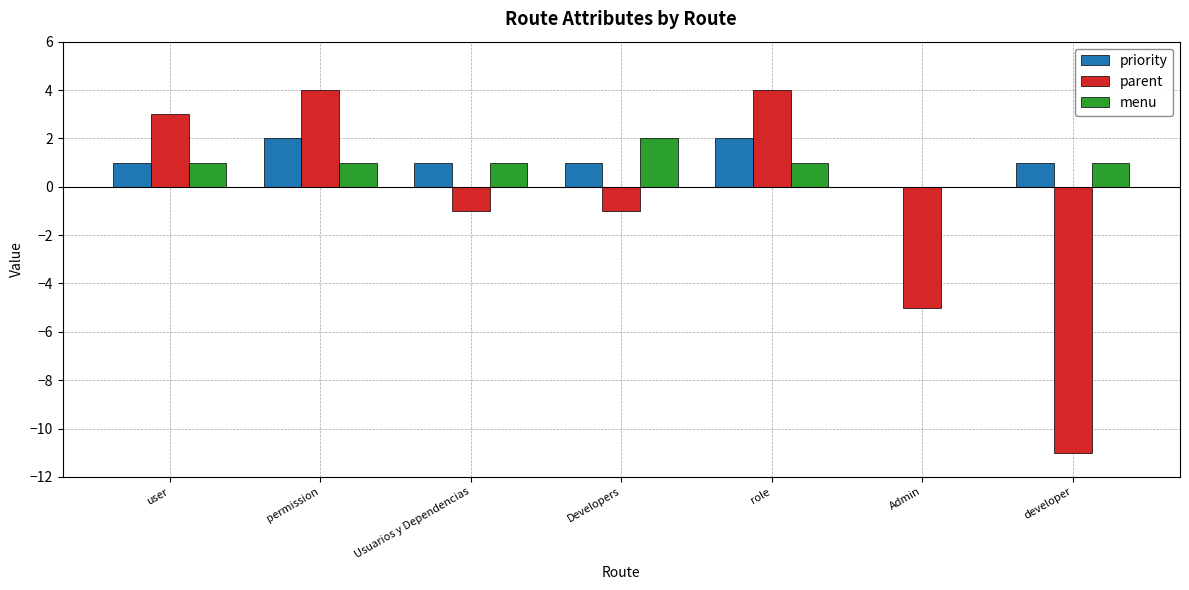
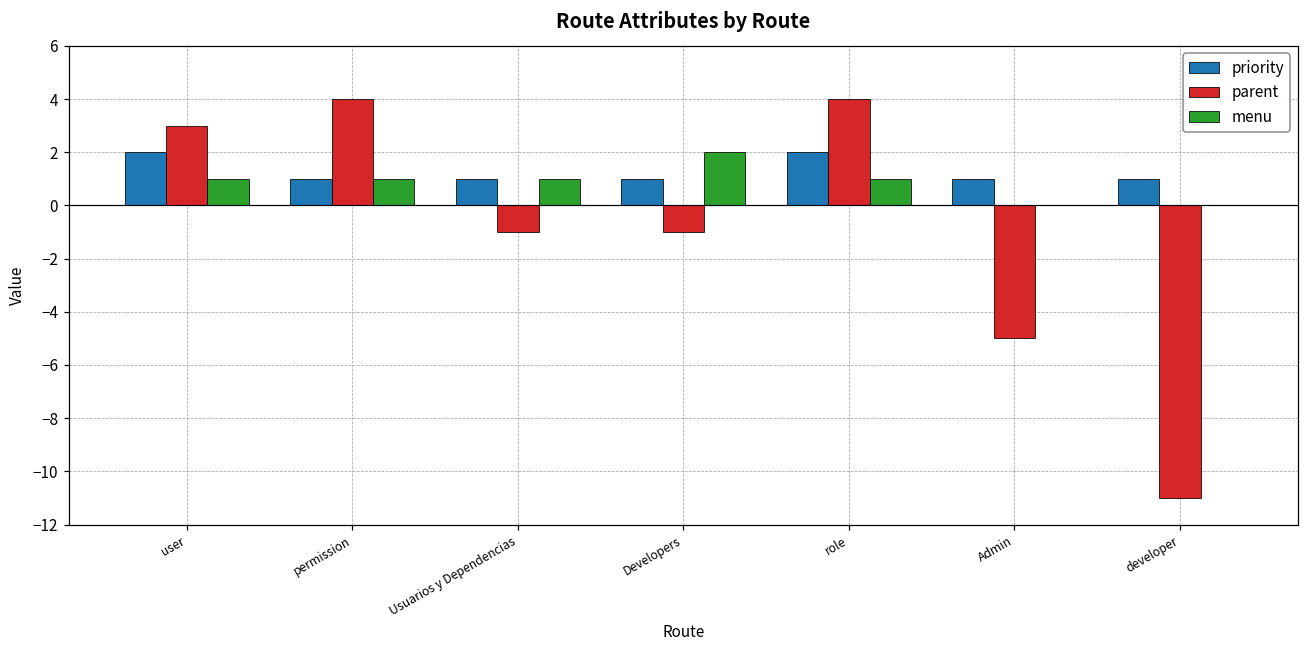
  {
    "priority": {
-     "user": 1,
-     "permission": 2,
+     "user": 2,
+     "permission": 1,
      "Usuarios y Dependencias": 1,
      "Developers": 1,
      "role": 2,
-     "Admin": 0,
+     "Admin": 1,
      "developer": 1
    },
    "parent": {
      "user": 3,
      "permission": 4,
      "Usuarios y Dependencias": -1,
      "Developers": -1,
      "role": 4,
      "Admin": -5,
      "developer": -11
    },
    "menu": {
      "user": 1,
      "permission": 1,
      "Usuarios y Dependencias": 1,
      "Developers": 2,
      "role": 1,
      "Admin": 0,
-     "developer": 1
+     "developer": 0
    }
  }
